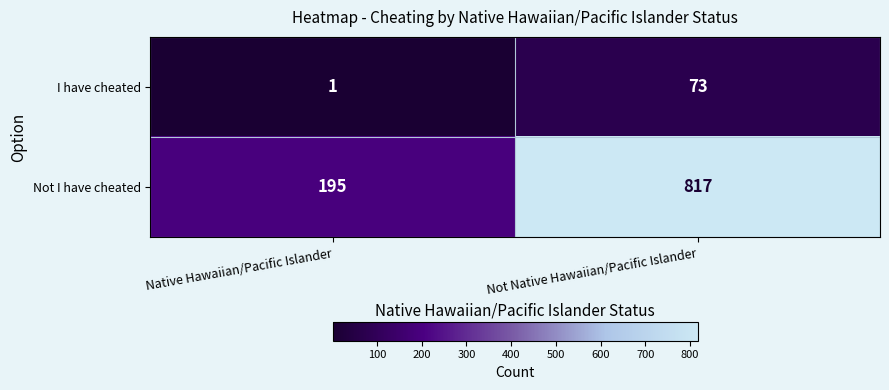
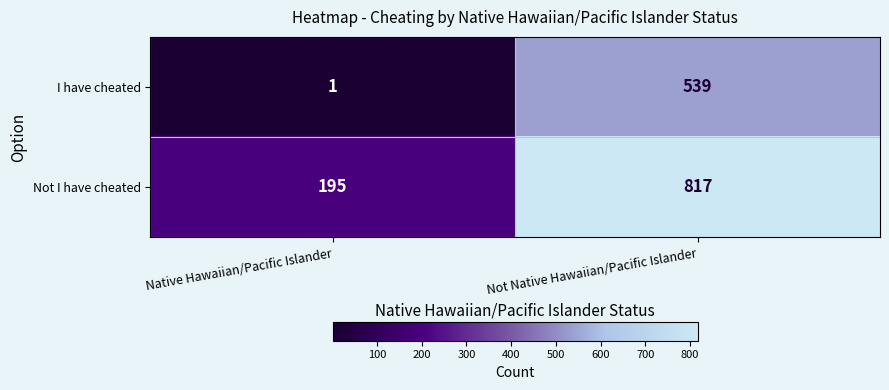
  {
    "I have cheated": {
      "Native Hawaiian/Pacific Islander": 1,
-     "Not Native Hawaiian/Pacific Islander": 73
+     "Not Native Hawaiian/Pacific Islander": 539
    },
    "Not I have cheated": {
      "Native Hawaiian/Pacific Islander": 195,
      "Not Native Hawaiian/Pacific Islander": 817
    }
  }
